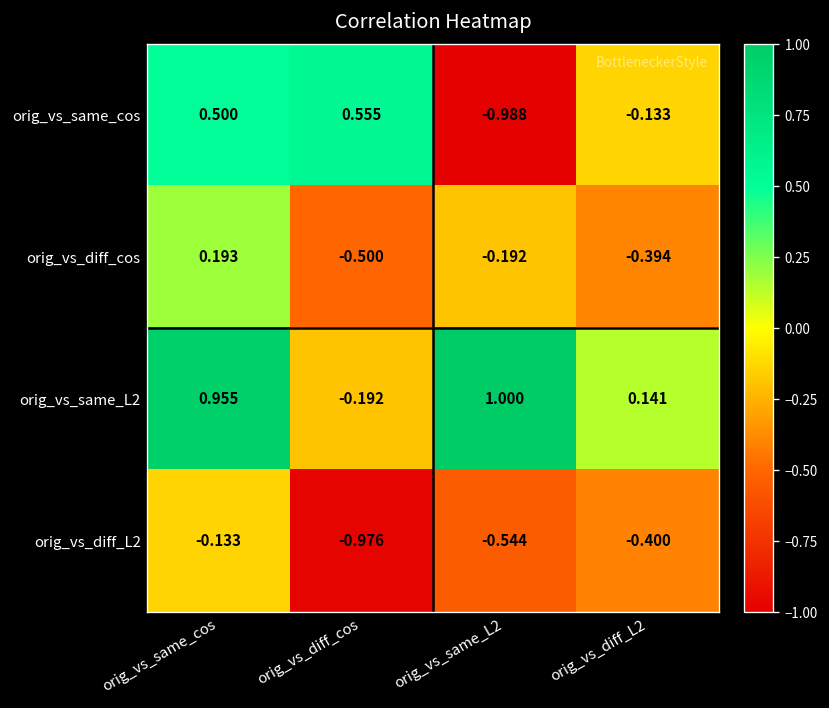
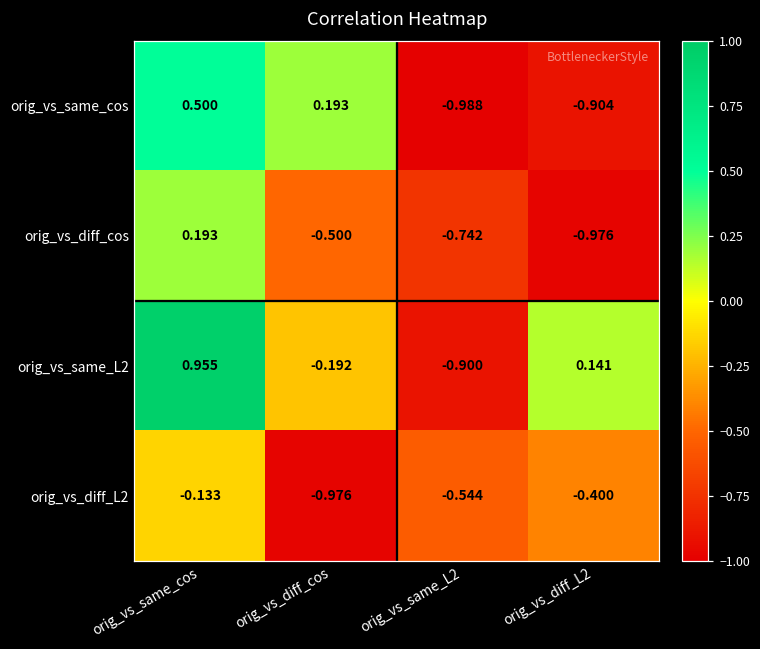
  {
    "orig_vs_same_cos": {
      "orig_vs_same_cos": 0.500,
-     "orig_vs_diff_cos": 0.555,
+     "orig_vs_diff_cos": 0.193,
      "orig_vs_same_L2": -0.988,
-     "orig_vs_diff_L2": -0.133
+     "orig_vs_diff_L2": -0.904
    },
    "orig_vs_diff_cos": {
      "orig_vs_same_cos": 0.193,
      "orig_vs_diff_cos": -0.500,
-     "orig_vs_same_L2": -0.192,
-     "orig_vs_diff_L2": -0.394
+     "orig_vs_same_L2": -0.742,
+     "orig_vs_diff_L2": -0.976
    },
    "orig_vs_same_L2": {
      "orig_vs_same_cos": 0.955,
      "orig_vs_diff_cos": -0.192,
-     "orig_vs_same_L2": 1.000,
+     "orig_vs_same_L2": -0.900,
      "orig_vs_diff_L2": 0.141
    },
    "orig_vs_diff_L2": {
      "orig_vs_same_cos": -0.133,
      "orig_vs_diff_cos": -0.976,
      "orig_vs_same_L2": -0.544,
      "orig_vs_diff_L2": -0.400
    }
  }
